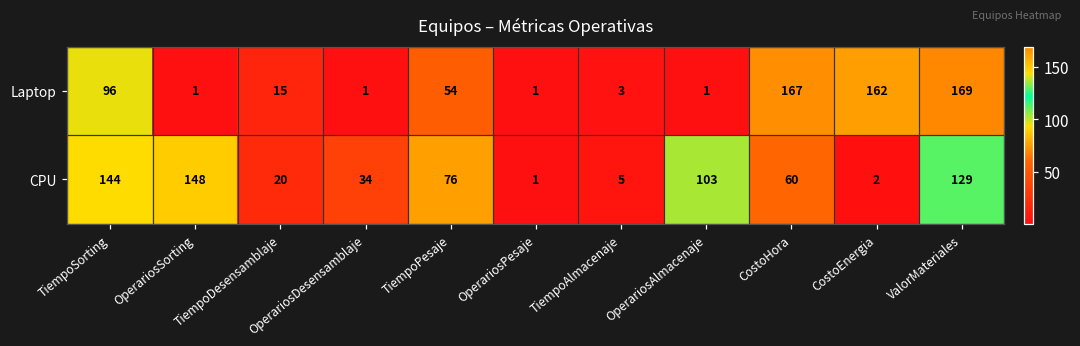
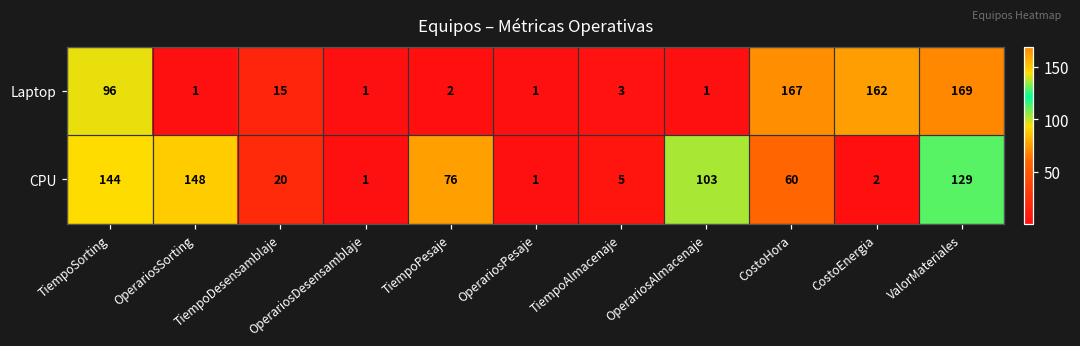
  {
    "Laptop": {
      "TiempoSorting": 96,
      "OperariosSorting": 1,
      "TiempoDesensamblaje": 15,
      "OperariosDesensamblaje": 1,
-     "TiempoPesaje": 54,
+     "TiempoPesaje": 2,
      "OperariosPesaje": 1,
      "TiempoAlmacenaje": 3,
      "OperariosAlmacenaje": 1,
      "CostoHora": 167,
      "CostoEnergia": 162,
      "ValorMateriales": 169
    },
    "CPU": {
      "TiempoSorting": 144,
      "OperariosSorting": 148,
      "TiempoDesensamblaje": 20,
-     "OperariosDesensamblaje": 34,
+     "OperariosDesensamblaje": 1,
      "TiempoPesaje": 76,
      "OperariosPesaje": 1,
      "TiempoAlmacenaje": 5,
      "OperariosAlmacenaje": 103,
      "CostoHora": 60,
      "CostoEnergia": 2,
      "ValorMateriales": 129
    }
  }
